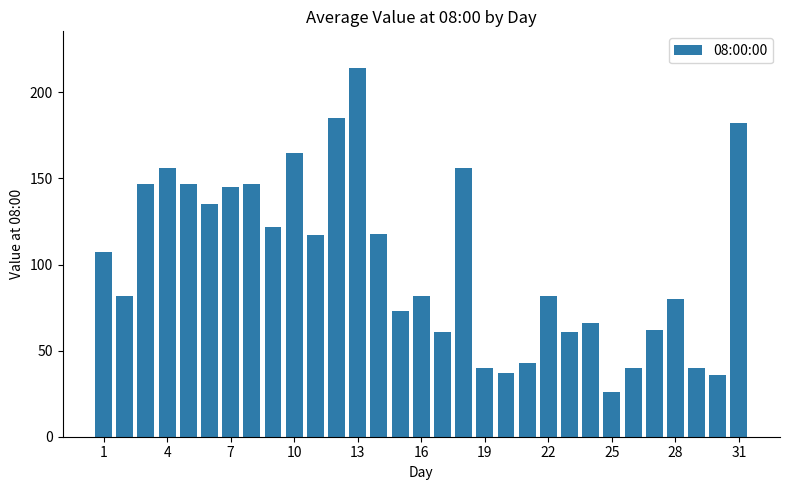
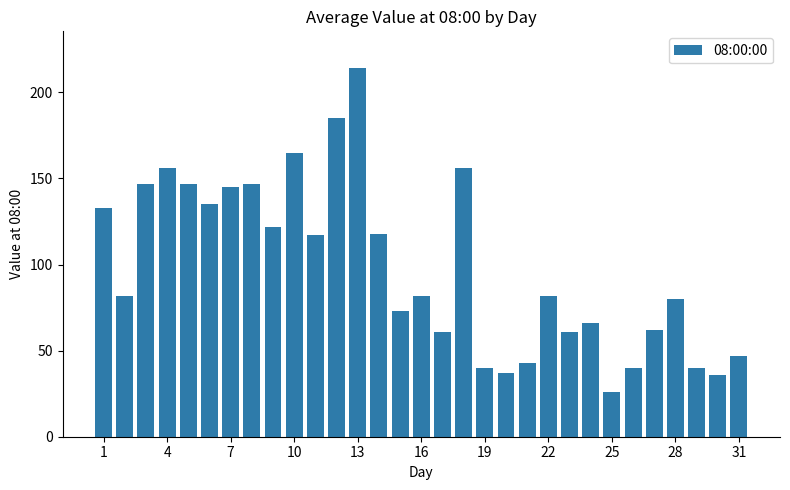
  {
-   "1": 107,
+   "1": 133,
    "4": 156,
    "7": 145,
    "10": 165,
    "13": 214,
    "16": 82,
    "19": 40,
    "22": 82,
    "25": 26,
    "28": 80,
-   "31": 182
+   "31": 47
  }
